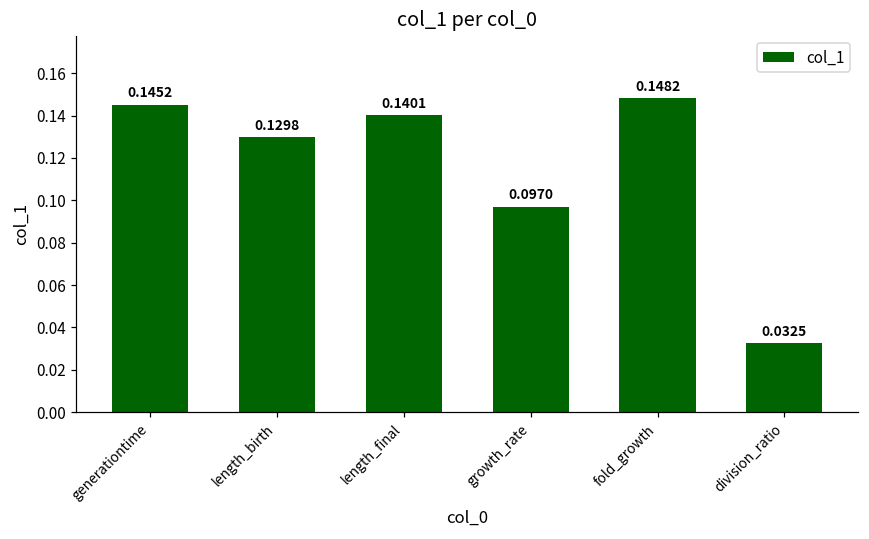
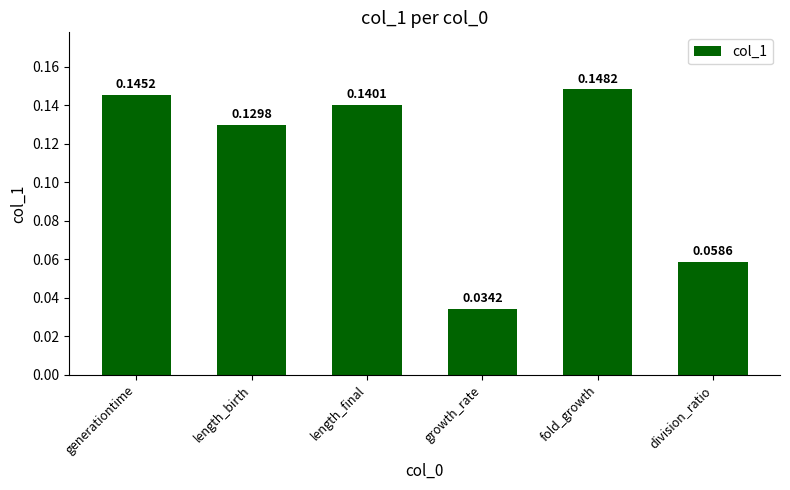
  {
    "generationtime": 0.1452,
    "length_birth": 0.1298,
    "length_final": 0.1401,
-   "growth_rate": 0.0970,
+   "growth_rate": 0.0342,
    "fold_growth": 0.1482,
-   "division_ratio": 0.0325
+   "division_ratio": 0.0586
  }
